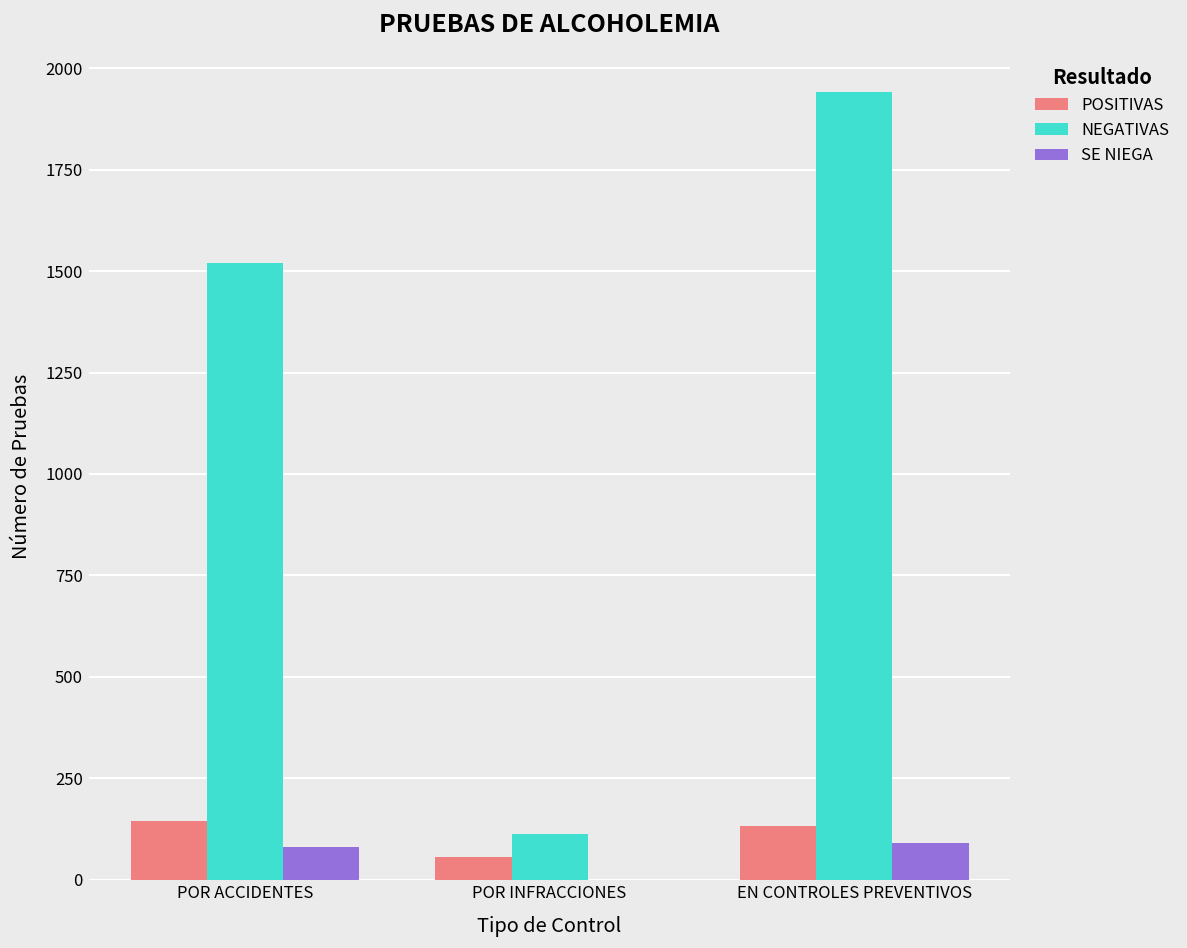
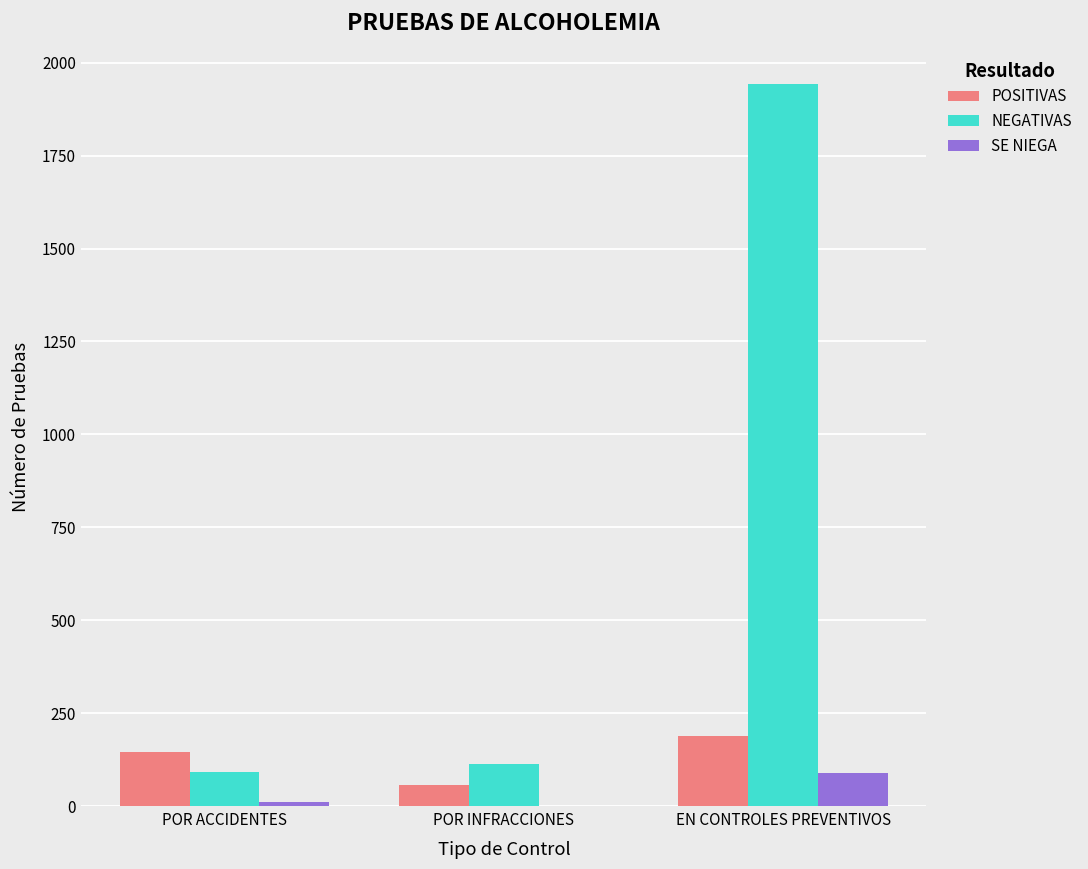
  {
    "POSITIVAS": {
      "POR ACCIDENTES": 150,
      "POR INFRACCIONES": 60,
-     "EN CONTROLES PREVENTIVOS": 130
+     "EN CONTROLES PREVENTIVOS": 190
    },
    "NEGATIVAS": {
-     "POR ACCIDENTES": 1520,
+     "POR ACCIDENTES": 90,
      "POR INFRACCIONES": 110,
      "EN CONTROLES PREVENTIVOS": 1940
    },
    "SE NIEGA": {
-     "POR ACCIDENTES": 80,
+     "POR ACCIDENTES": 10,
      "POR INFRACCIONES": 0,
      "EN CONTROLES PREVENTIVOS": 90
    }
  }
